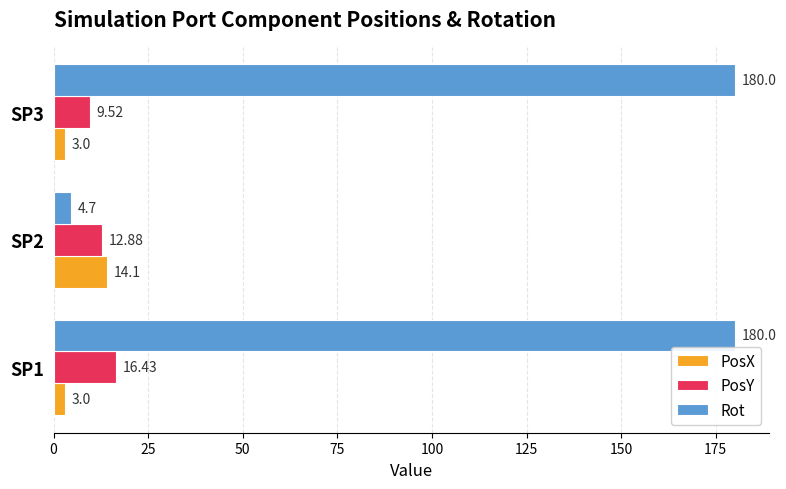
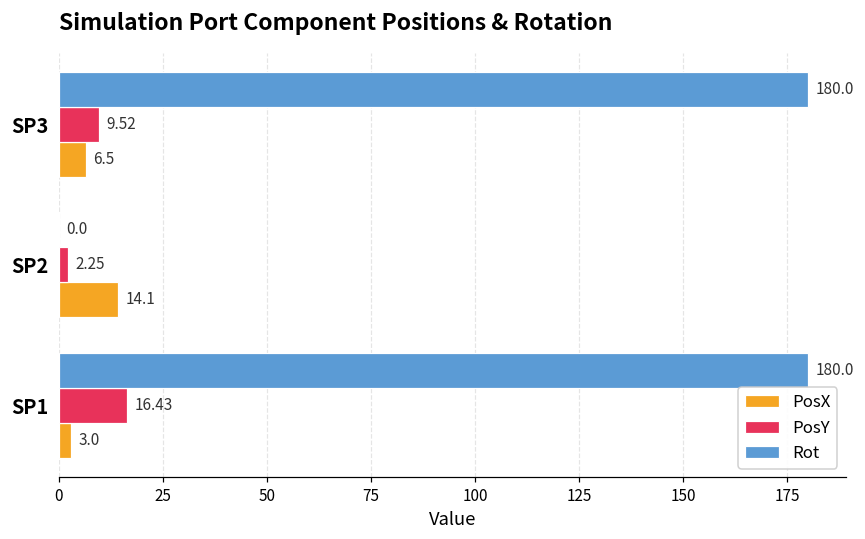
  {
    "PosX": {
-     "SP3": 3.0,
+     "SP3": 6.5,
      "SP2": 14.1,
      "SP1": 3.0
    },
    "PosY": {
      "SP3": 9.52,
-     "SP2": 12.88,
+     "SP2": 2.25,
      "SP1": 16.43
    },
    "Rot": {
      "SP3": 180.0,
-     "SP2": 4.7,
+     "SP2": 0.0,
      "SP1": 180.0
    }
  }
